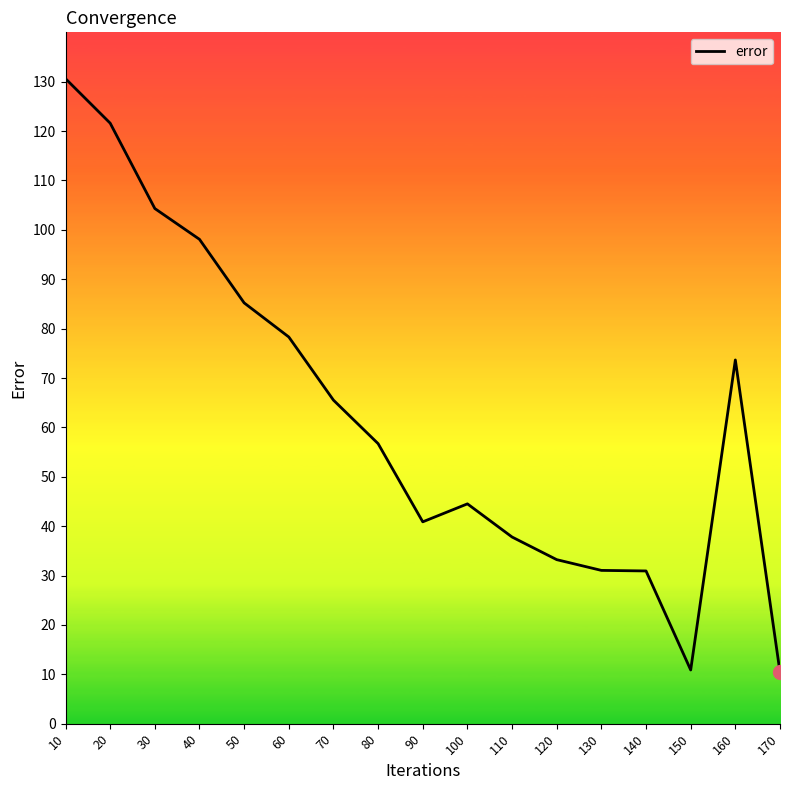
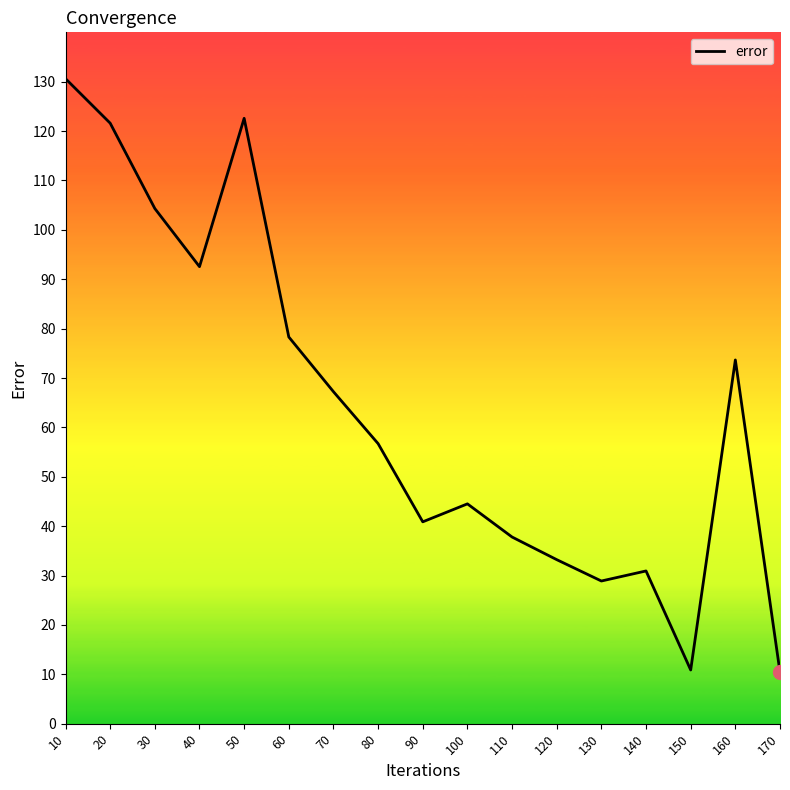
  {
    "error": {
      "10": 131,
      "20": 122,
      "30": 104,
-     "40": 98,
-     "50": 85,
+     "40": 93,
+     "50": 123,
      "60": 78,
-     "70": 66,
+     "70": 67,
      "80": 57,
      "90": 41,
      "100": 45,
      "110": 38,
      "120": 33,
-     "130": 31,
+     "130": 29,
      "140": 31,
      "150": 11,
      "160": 74
    }
  }
